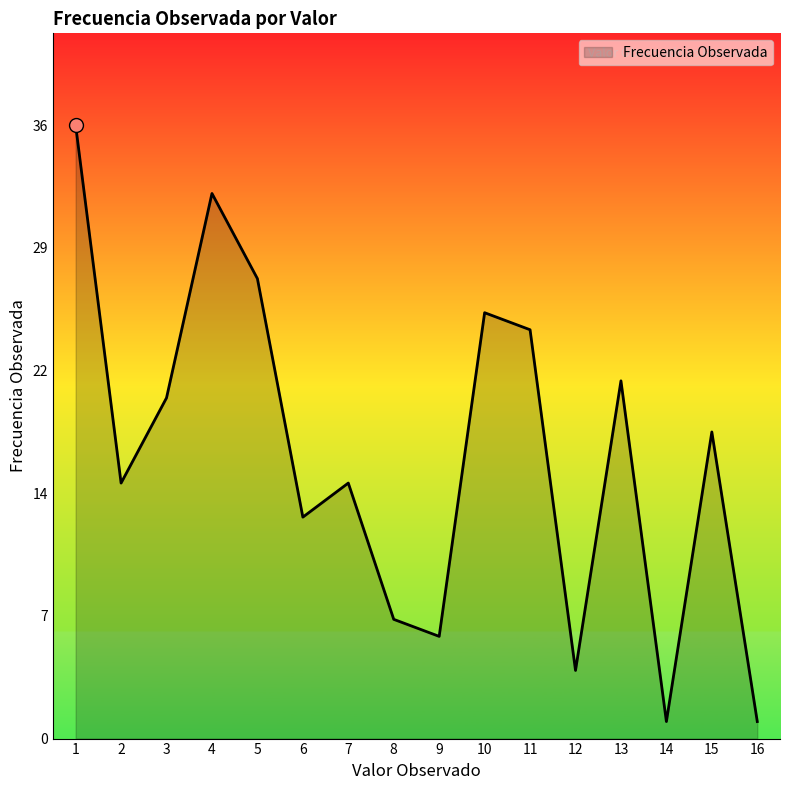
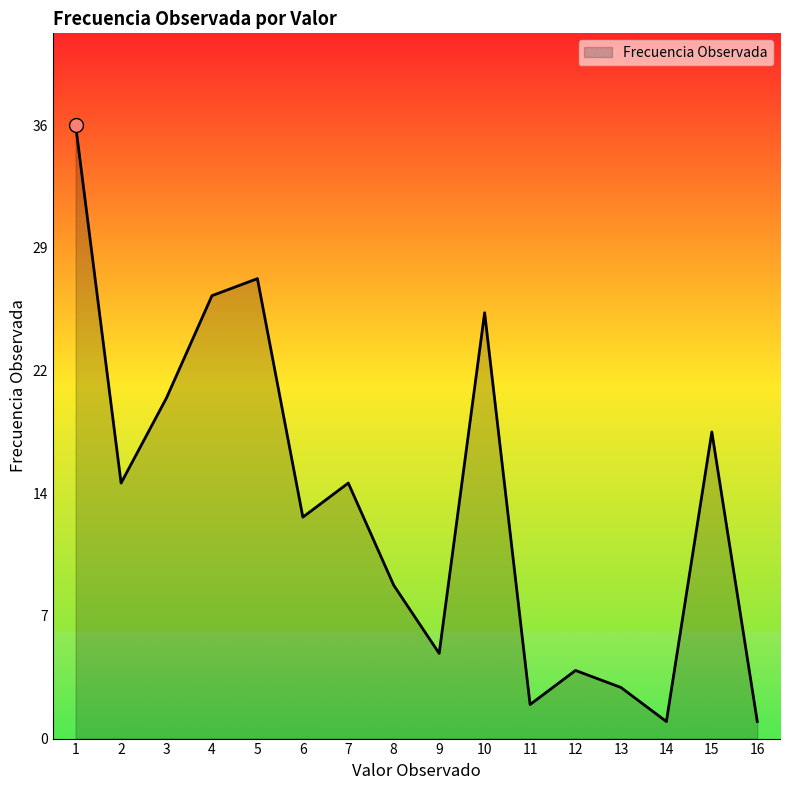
  {
    "Frecuencia Observada": {
      "2": 15,
      "3": 20,
-     "4": 32,
+     "4": 26,
      "5": 27,
      "6": 13,
      "7": 15,
-     "8": 7,
-     "9": 6,
+     "8": 9,
+     "9": 5,
      "10": 25,
-     "11": 24,
+     "11": 2,
      "12": 4,
-     "13": 21,
+     "13": 3,
      "14": 1,
      "15": 18,
      "16": 1
    }
  }
